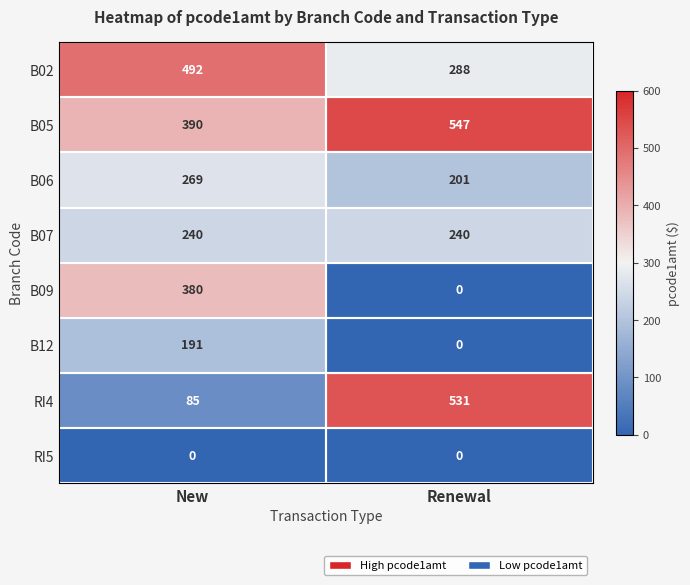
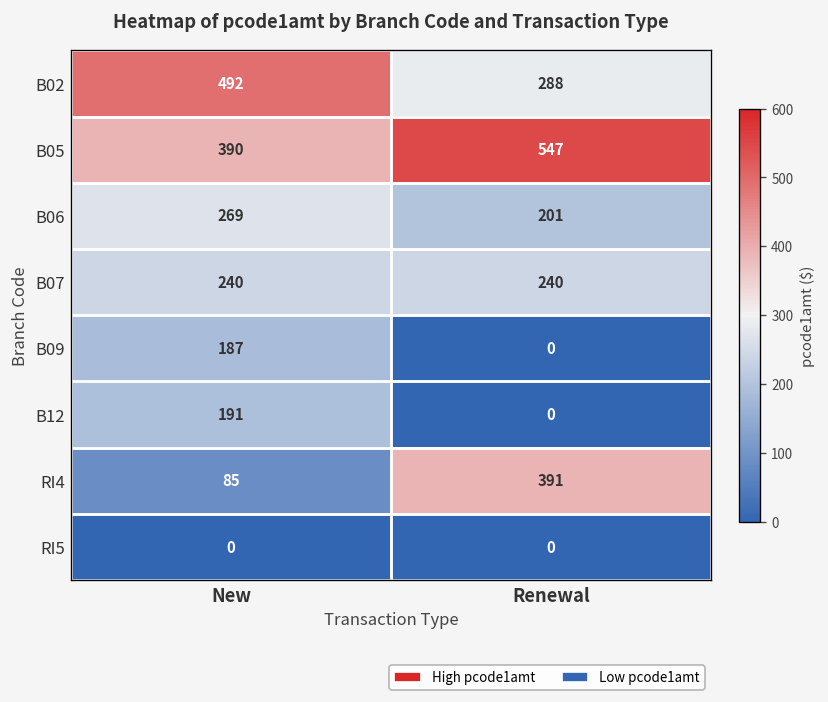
  {
    "B02": {
      "New": 492,
      "Renewal": 288
    },
    "B05": {
      "New": 390,
      "Renewal": 547
    },
    "B06": {
      "New": 269,
      "Renewal": 201
    },
    "B07": {
      "New": 240,
      "Renewal": 240
    },
    "B09": {
-     "New": 380,
+     "New": 187,
      "Renewal": 0
    },
    "B12": {
      "New": 191,
      "Renewal": 0
    },
    "RI4": {
      "New": 85,
-     "Renewal": 531
+     "Renewal": 391
    },
    "RI5": {
      "New": 0,
      "Renewal": 0
    }
  }
